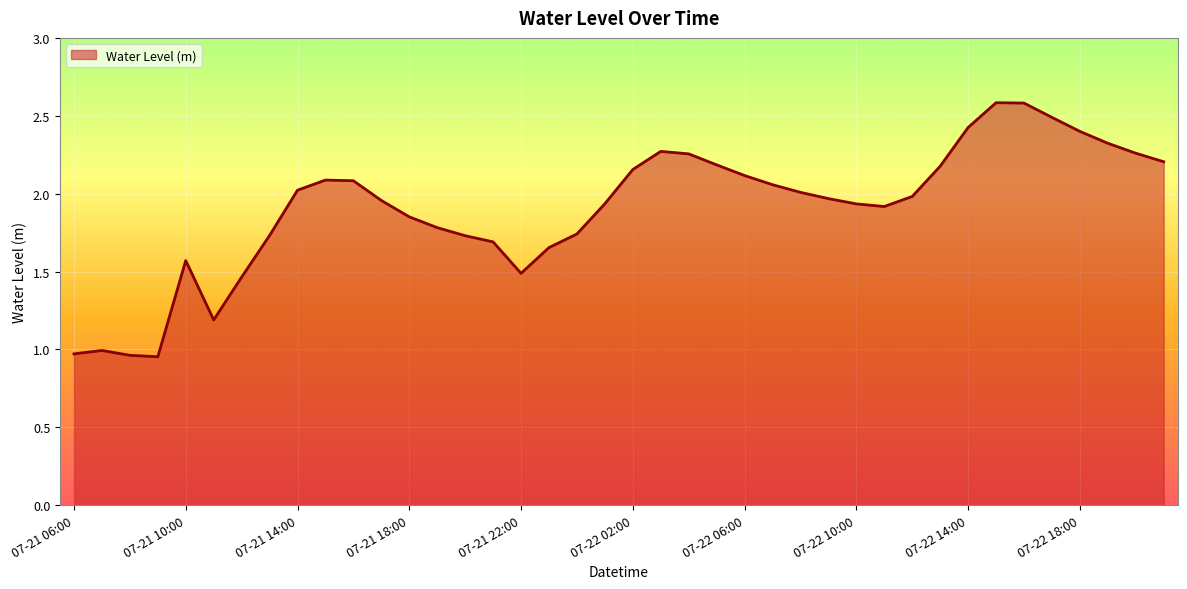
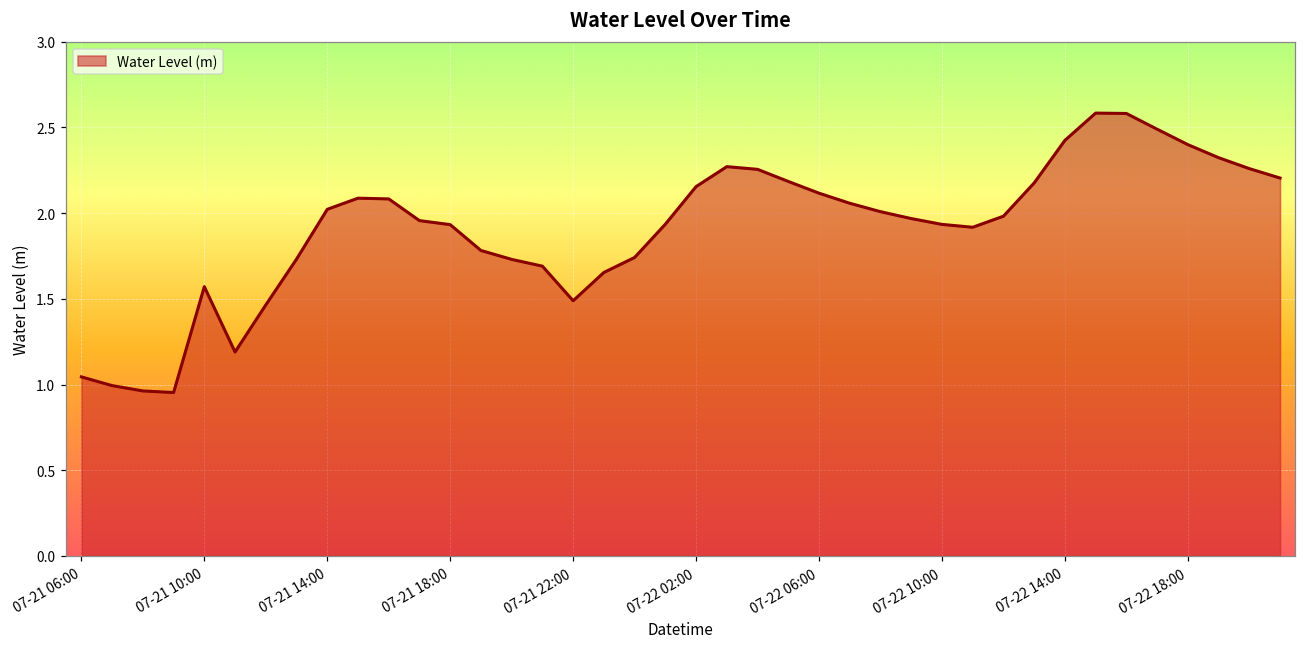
  {
-   "07-21 06:00": 0.97,
+   "07-21 06:00": 1.04,
    "07-21 10:00": 1.57,
    "07-21 14:00": 2.02,
-   "07-21 18:00": 1.85,
+   "07-21 18:00": 1.93,
    "07-21 22:00": 1.49,
    "07-22 02:00": 2.16,
    "07-22 06:00": 2.12,
    "07-22 10:00": 1.93,
    "07-22 14:00": 2.42,
    "07-22 18:00": 2.40
  }
